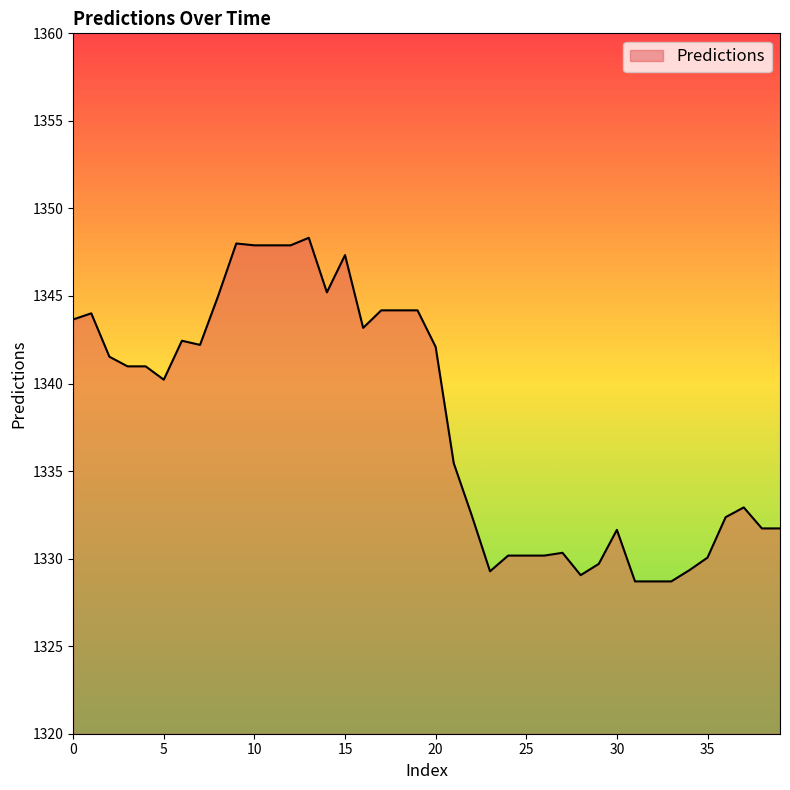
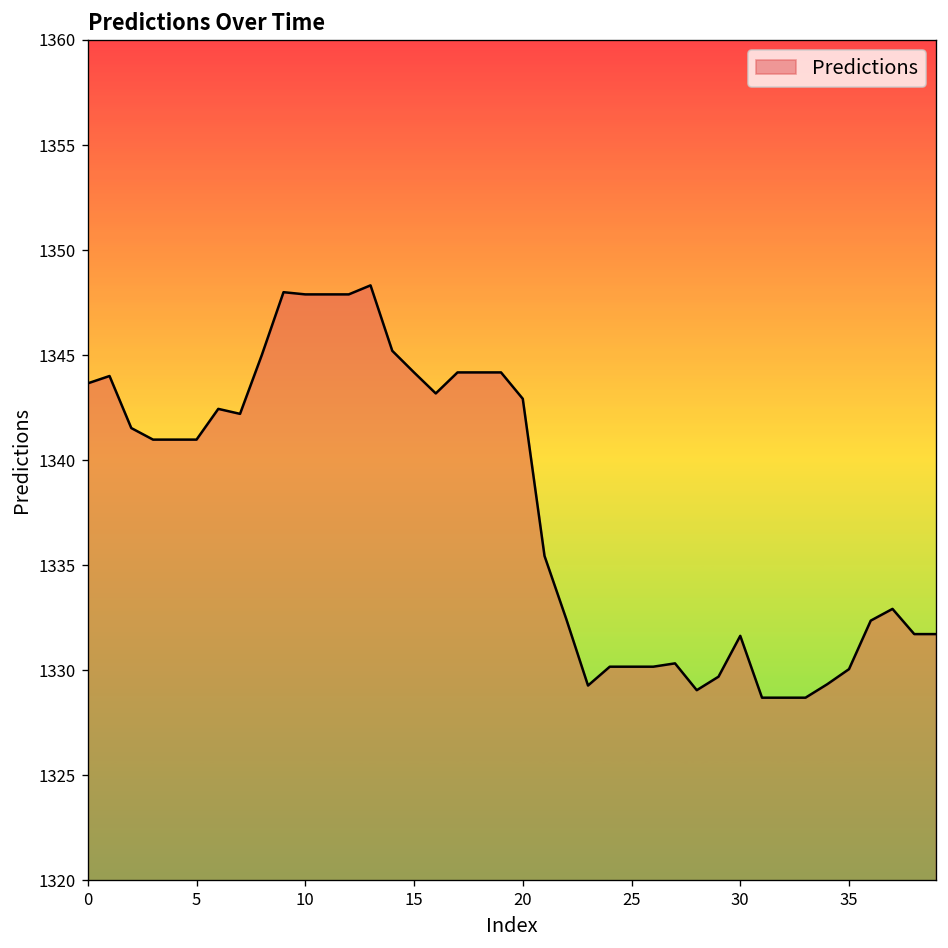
  {
    "0": 1343.7,
-   "5": 1340.2,
+   "5": 1341.0,
    "10": 1347.9,
-   "15": 1347.3,
-   "20": 1342.1,
+   "15": 1344.2,
+   "20": 1342.9,
    "25": 1330.2,
    "30": 1331.6,
    "35": 1330.1
  }
